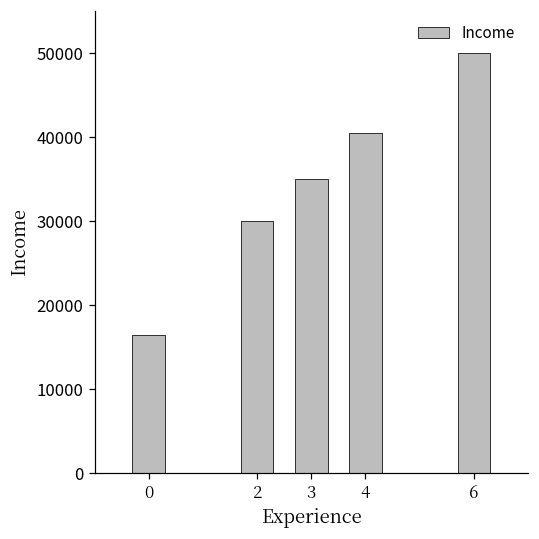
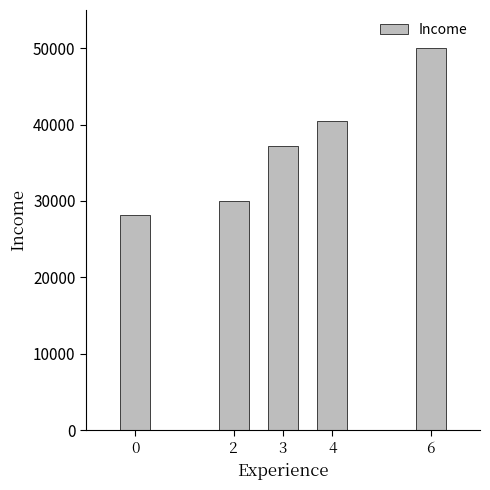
  {
-   "0": 17000,
+   "0": 28000,
    "2": 30000,
-   "3": 35000,
+   "3": 37000,
    "4": 40000,
    "6": 50000
  }
